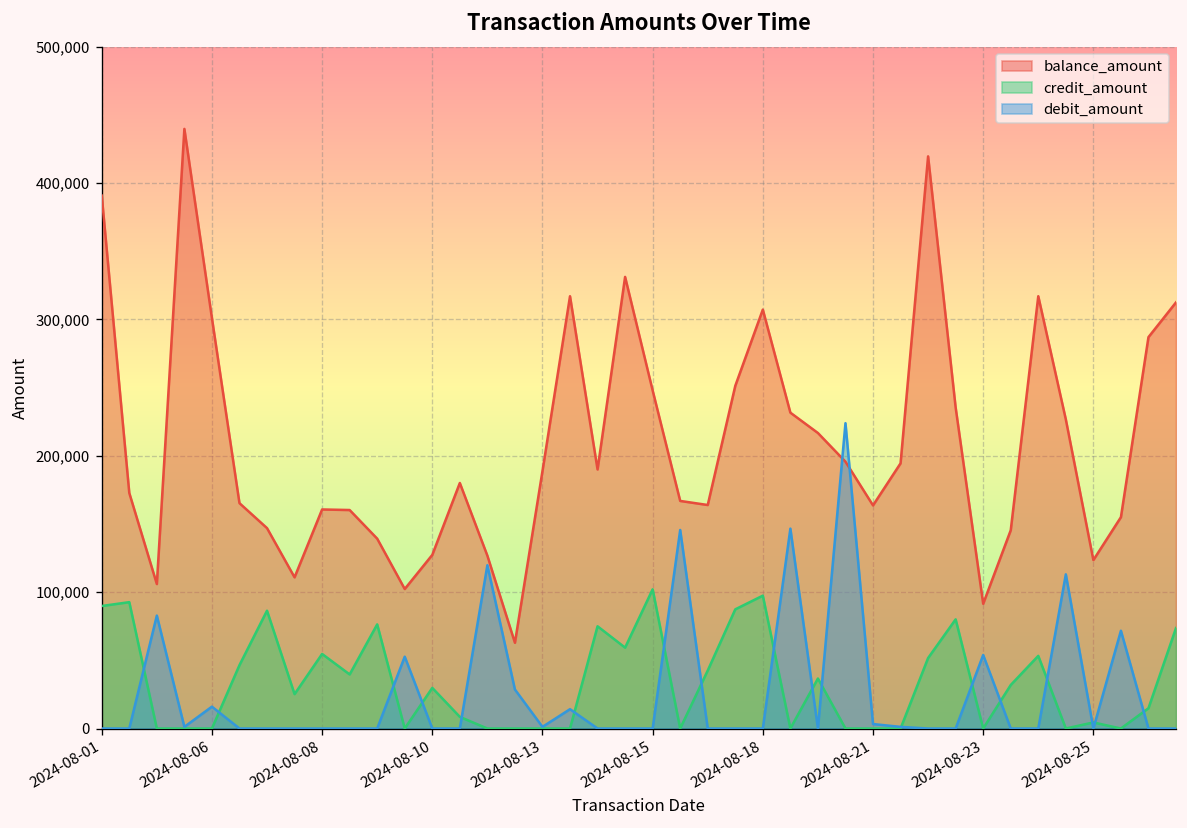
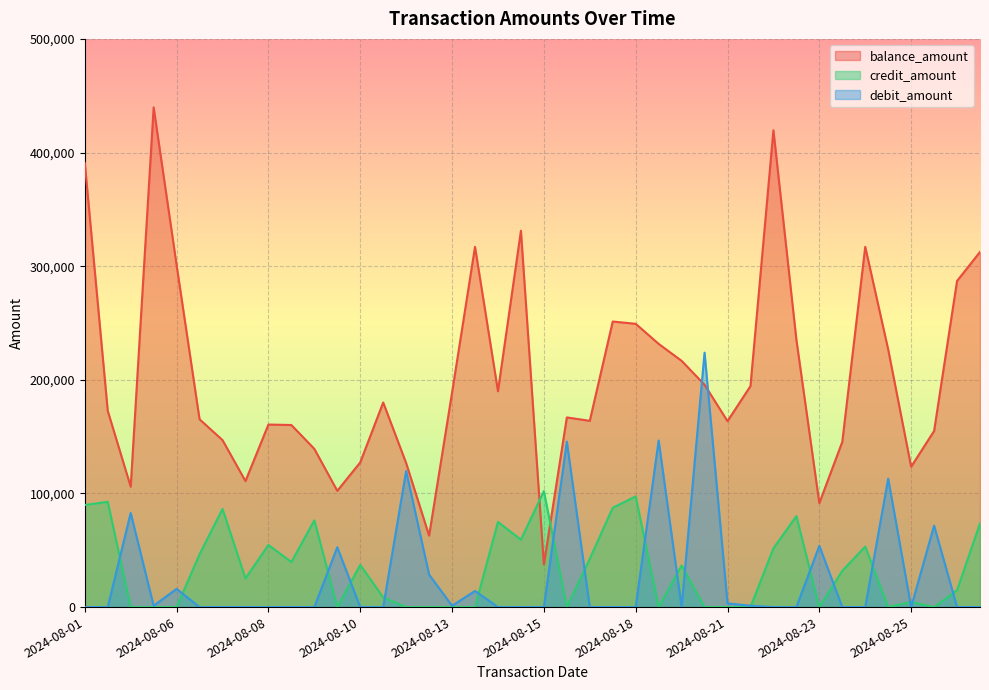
  {
    "balance_amount": {
      "2024-08-10": "127,000",
-     "2024-08-15": "248,000",
-     "2024-08-18": "307,000"
+     "2024-08-15": "38,000",
+     "2024-08-18": "249,000"
    },
    "credit_amount": {
-     "2024-08-10": "30,000",
+     "2024-08-10": "37,000",
      "2024-08-15": "102,000",
      "2024-08-18": "97,000"
    },
    "debit_amount": {
      "2024-08-10": "0",
      "2024-08-15": "0",
      "2024-08-18": "0"
    }
  }
